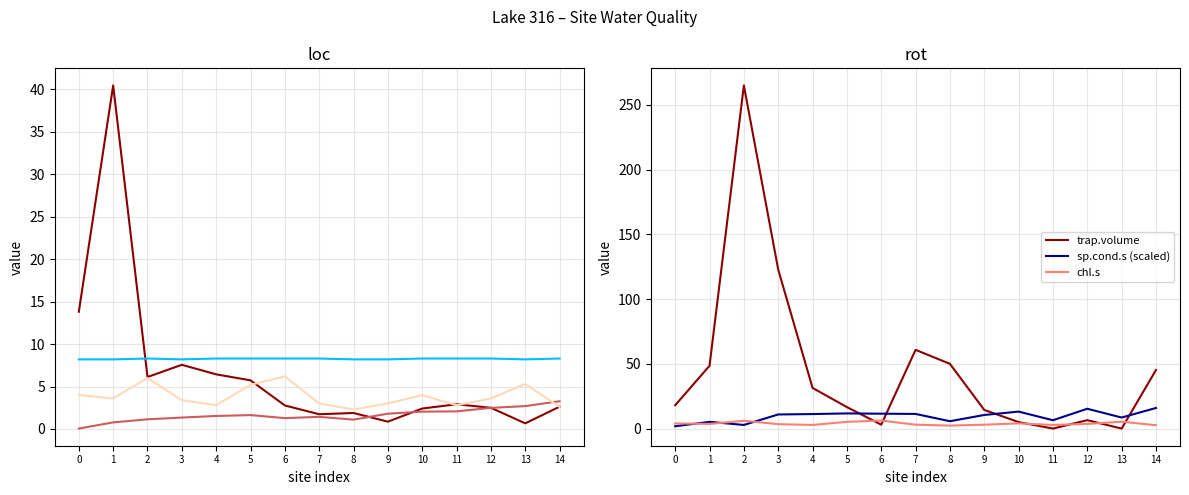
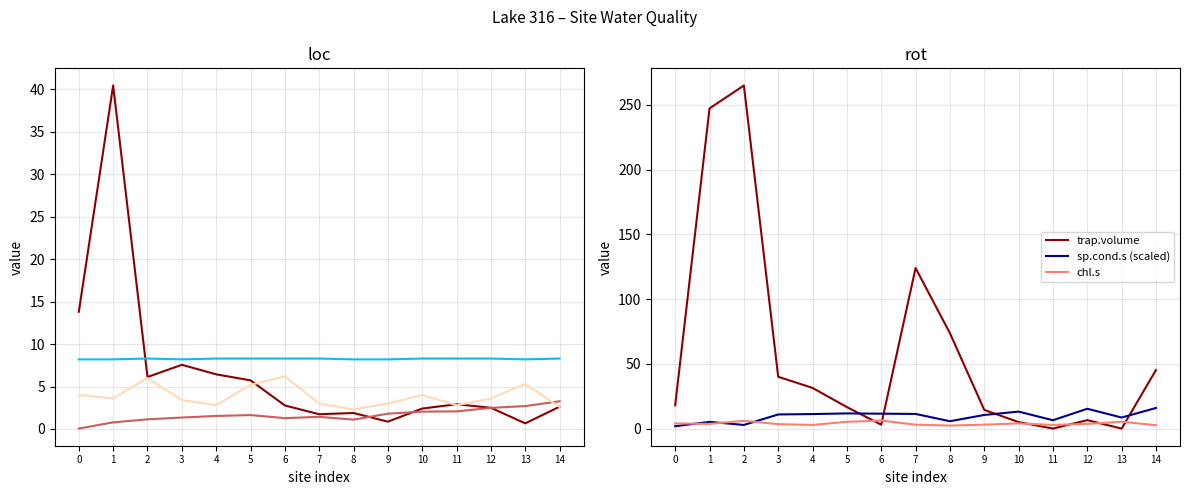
  {
    "rot": {
      "trap.volume": {
        "0": 18,
-       "1": 49,
+       "1": 247,
        "2": 265,
-       "3": 123,
+       "3": 40,
        "4": 31,
        "5": 17,
        "6": 3,
-       "7": 61,
-       "8": 50,
+       "7": 124,
+       "8": 74,
        "9": 14,
        "11": 0,
        "12": 7,
        "13": 0,
        "14": 45
      },
      "sp.cond.s (scaled)": {
        "0": 2,
        "2": 3,
        "3": 11,
        "4": 11,
        "5": 12,
        "6": 12,
        "7": 11,
        "8": 6,
        "9": 11,
        "10": 13,
        "11": 6,
        "12": 15,
        "13": 9,
        "14": 16
      },
      "chl.s": {
        "0": 4,
        "2": 6,
        "3": 3,
        "4": 3,
        "5": 5,
        "6": 6,
        "7": 3,
        "8": 2,
        "9": 3,
        "11": 3,
        "12": 4,
        "13": 5,
        "14": 3
      }
    }
  }
